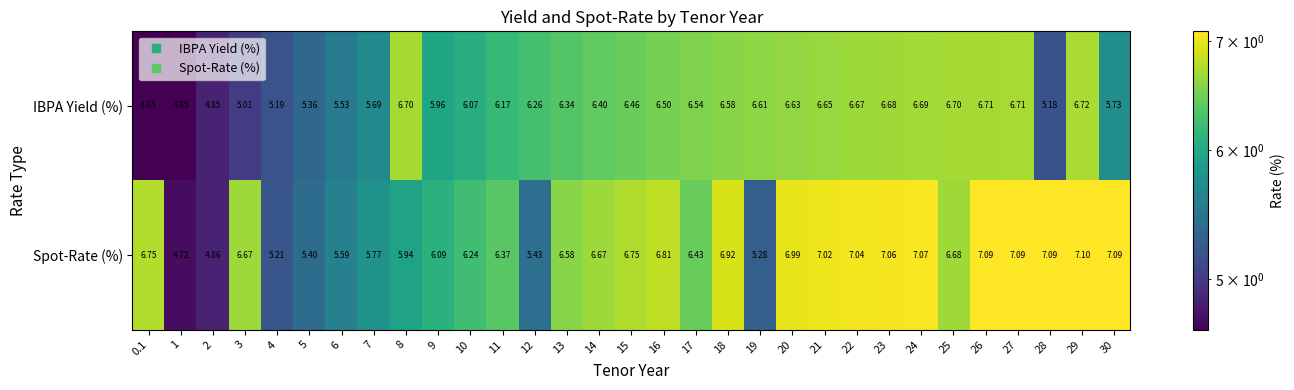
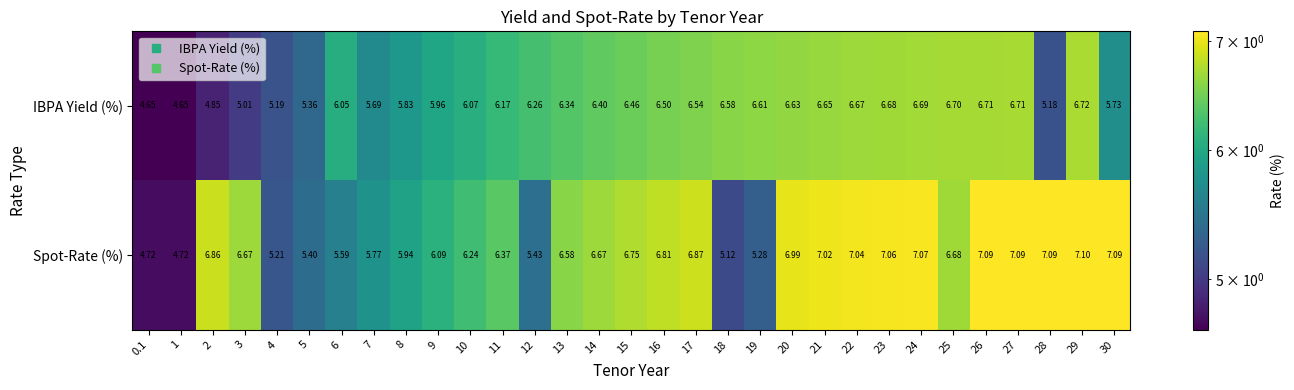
  {
    "IBPA Yield (%)": {
      "0.1": 4.65,
      "1": 4.65,
      "2": 4.85,
      "3": 5.01,
      "4": 5.19,
      "5": 5.36,
-     "6": 5.53,
+     "6": 6.05,
      "7": 5.69,
-     "8": 6.70,
+     "8": 5.83,
      "9": 5.96,
      "10": 6.07,
      "11": 6.17,
      "12": 6.26,
      "13": 6.34,
      "14": 6.40,
      "15": 6.46,
      "16": 6.50,
      "17": 6.54,
      "18": 6.58,
      "19": 6.61,
      "20": 6.63,
      "21": 6.65,
      "22": 6.67,
      "23": 6.68,
      "24": 6.69,
      "25": 6.70,
      "26": 6.71,
      "27": 6.71,
      "28": 5.18,
      "29": 6.72,
      "30": 5.73
    },
    "Spot-Rate (%)": {
-     "0.1": 6.75,
+     "0.1": 4.72,
      "1": 4.72,
-     "2": 4.86,
+     "2": 6.86,
      "3": 6.67,
      "4": 5.21,
      "5": 5.40,
      "6": 5.59,
      "7": 5.77,
      "8": 5.94,
      "9": 6.09,
      "10": 6.24,
      "11": 6.37,
      "12": 5.43,
      "13": 6.58,
      "14": 6.67,
      "15": 6.75,
      "16": 6.81,
-     "17": 6.43,
-     "18": 6.92,
+     "17": 6.87,
+     "18": 5.12,
      "19": 5.28,
      "20": 6.99,
      "21": 7.02,
      "22": 7.04,
      "23": 7.06,
      "24": 7.07,
      "25": 6.68,
      "26": 7.09,
      "27": 7.09,
      "28": 7.09,
      "29": 7.10,
      "30": 7.09
    }
  }
